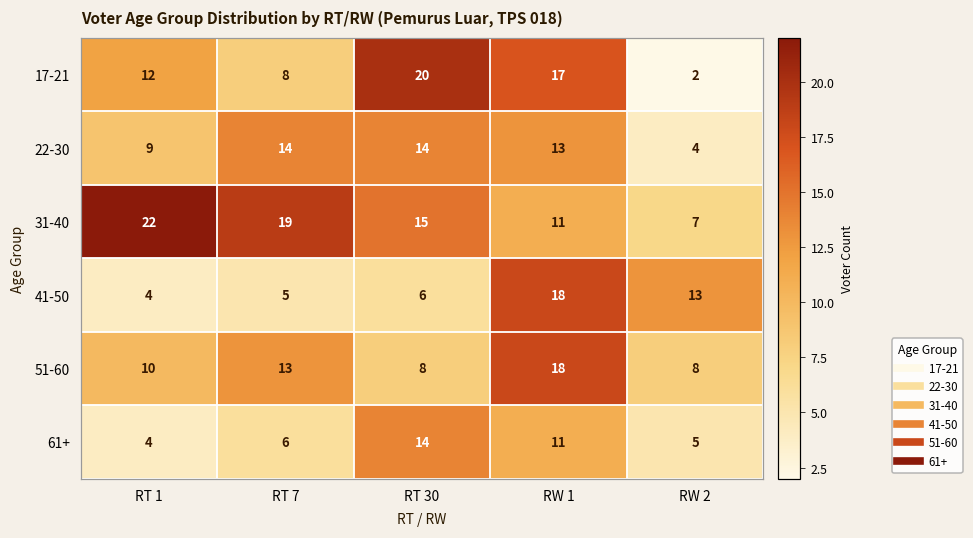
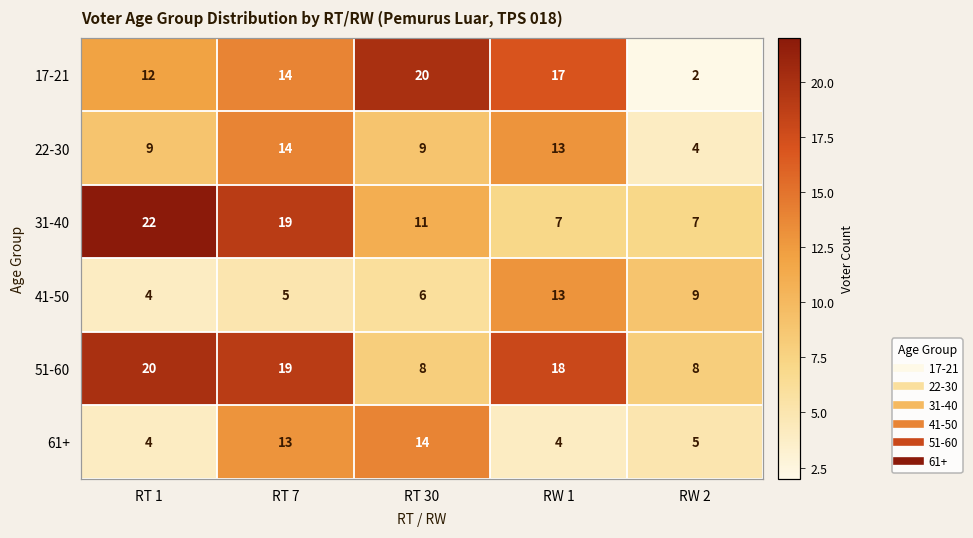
  {
    "17-21": {
      "RT 1": 12,
-     "RT 7": 8,
+     "RT 7": 14,
      "RT 30": 20,
      "RW 1": 17,
      "RW 2": 2
    },
    "22-30": {
      "RT 1": 9,
      "RT 7": 14,
-     "RT 30": 14,
+     "RT 30": 9,
      "RW 1": 13,
      "RW 2": 4
    },
    "31-40": {
      "RT 1": 22,
      "RT 7": 19,
-     "RT 30": 15,
-     "RW 1": 11,
+     "RT 30": 11,
+     "RW 1": 7,
      "RW 2": 7
    },
    "41-50": {
      "RT 1": 4,
      "RT 7": 5,
      "RT 30": 6,
-     "RW 1": 18,
-     "RW 2": 13
+     "RW 1": 13,
+     "RW 2": 9
    },
    "51-60": {
-     "RT 1": 10,
-     "RT 7": 13,
+     "RT 1": 20,
+     "RT 7": 19,
      "RT 30": 8,
      "RW 1": 18,
      "RW 2": 8
    },
    "61+": {
      "RT 1": 4,
-     "RT 7": 6,
+     "RT 7": 13,
      "RT 30": 14,
-     "RW 1": 11,
+     "RW 1": 4,
      "RW 2": 5
    }
  }
